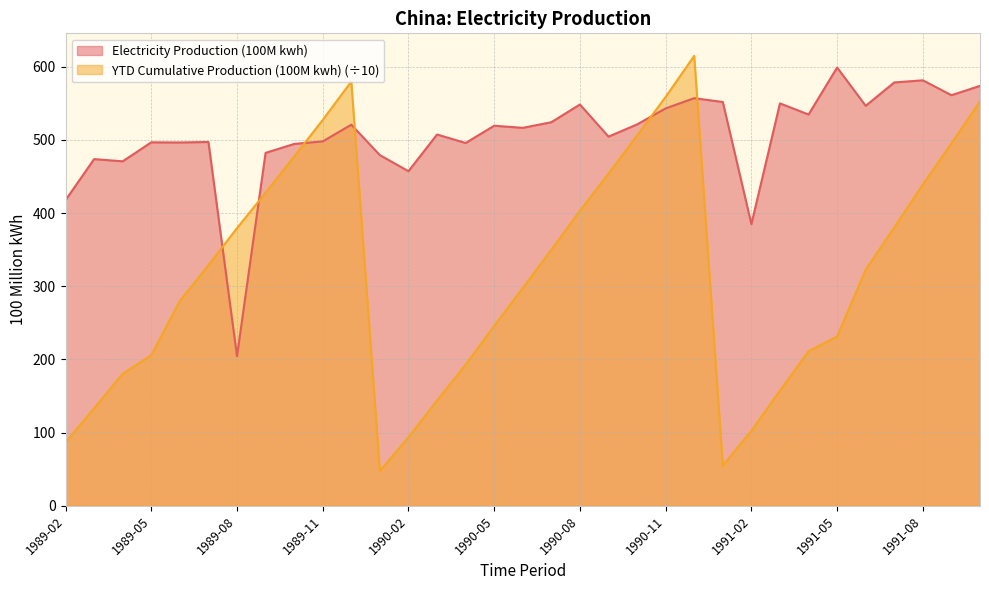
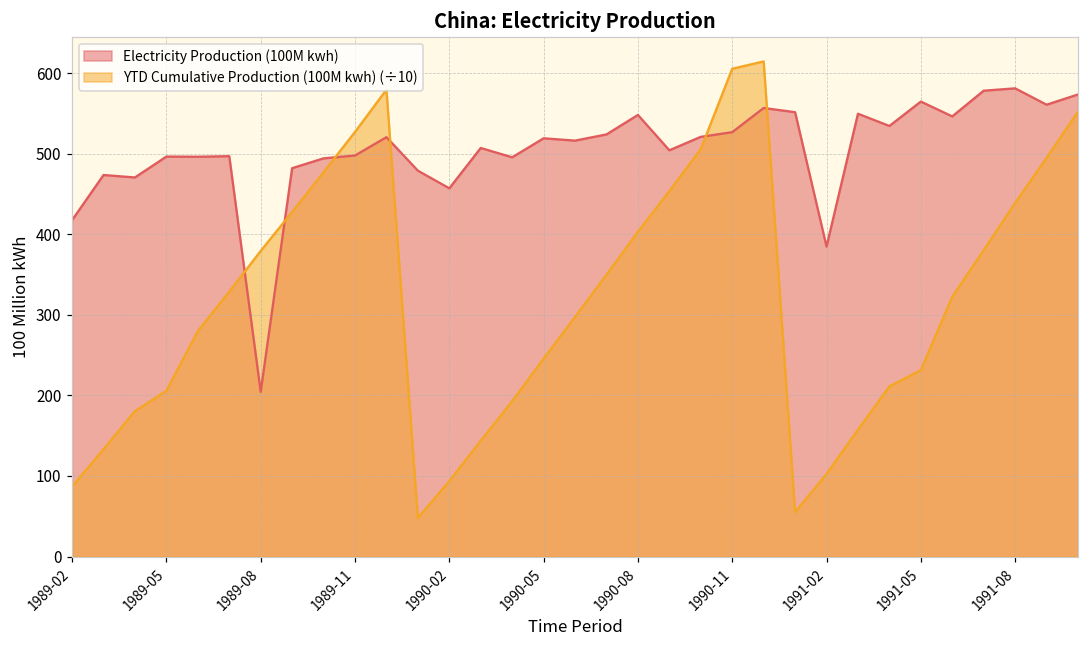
  {
    "Electricity Production (100M kwh)": {
      "1989-02": 420,
      "1989-05": 500,
      "1989-08": 200,
      "1989-11": 500,
      "1990-02": 460,
      "1990-05": 520,
      "1990-08": 550,
-     "1990-11": 540,
+     "1990-11": 530,
      "1991-02": 380,
-     "1991-05": 600,
+     "1991-05": 560,
      "1991-08": 580
    },
    "YTD Cumulative Production (100M kwh) (÷10)": {
      "1989-02": 90,
      "1989-05": 210,
      "1989-08": 380,
      "1989-11": 530,
      "1990-02": 90,
      "1990-05": 250,
      "1990-08": 400,
-     "1990-11": 560,
+     "1990-11": 610,
      "1991-02": 100,
      "1991-05": 230,
      "1991-08": 440
    }
  }
